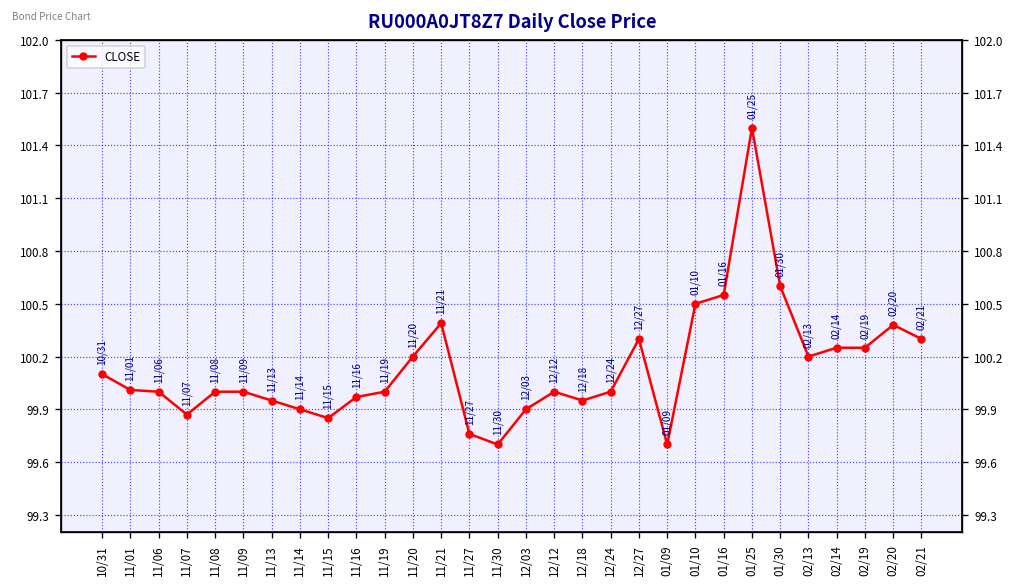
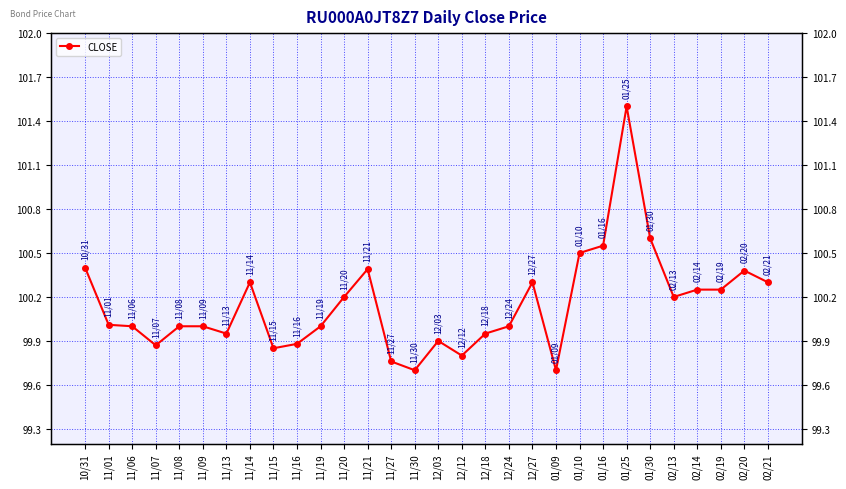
  {
-   "10/31": 100.1,
-   "11/14": 99.9,
-   "11/16": 99.97,
-   "12/12": 100.0
+   "10/31": 100.4,
+   "11/14": 100.3,
+   "11/16": 99.88,
+   "12/12": 99.8
  }
